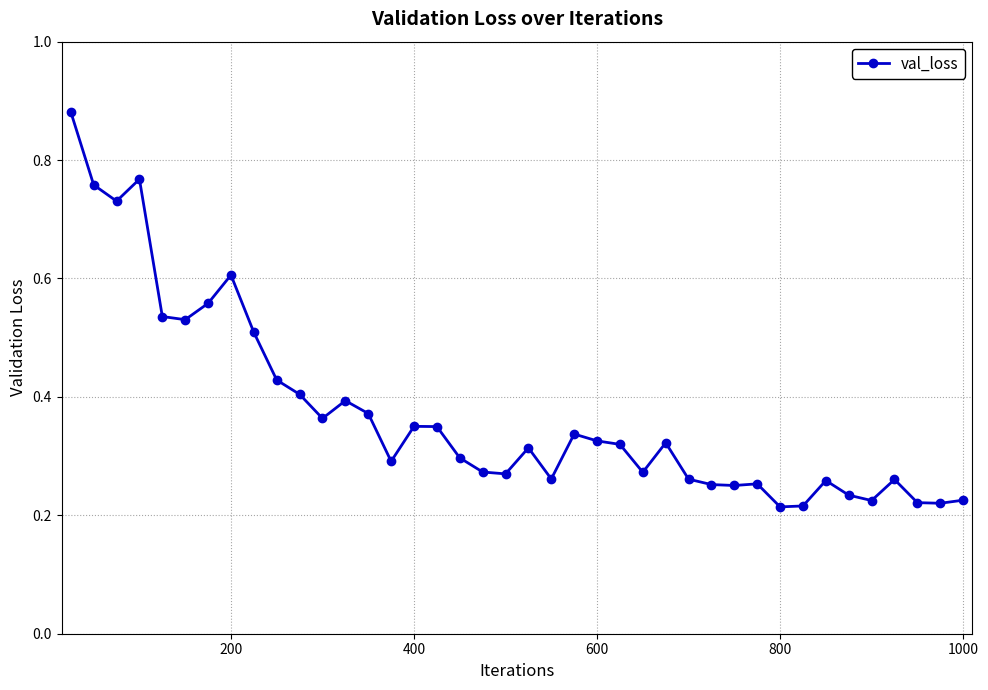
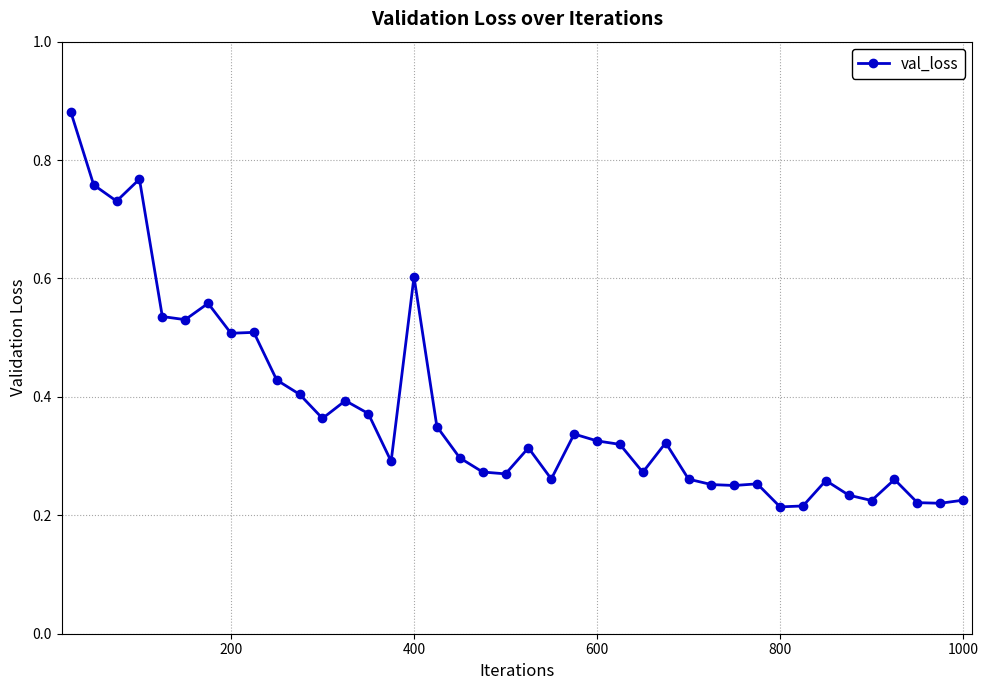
  {
-   "200": 0.61,
-   "400": 0.35,
+   "200": 0.51,
+   "400": 0.60,
    "600": 0.33,
    "800": 0.21,
    "1000": 0.23
  }
